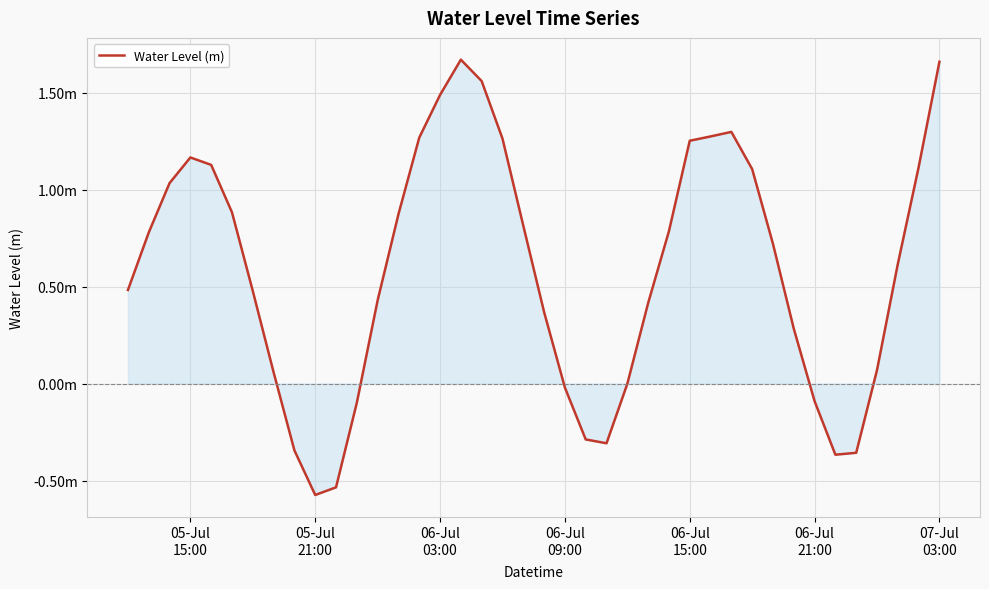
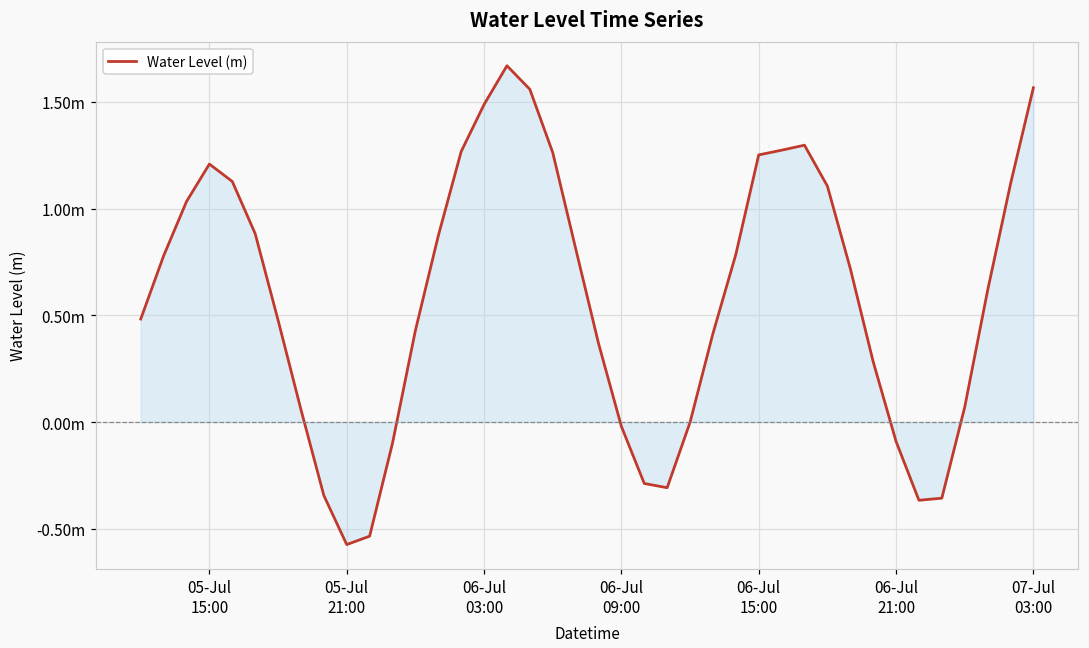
  {
    "Water Level (m)": {
-     "05-Jul 15:00": "1.17m",
+     "05-Jul 15:00": "1.21m",
      "05-Jul 21:00": "-0.57m",
      "06-Jul 09:00": "-0.02m",
      "06-Jul 21:00": "-0.09m",
-     "07-Jul 03:00": "1.66m"
+     "07-Jul 03:00": "1.57m"
    }
  }
